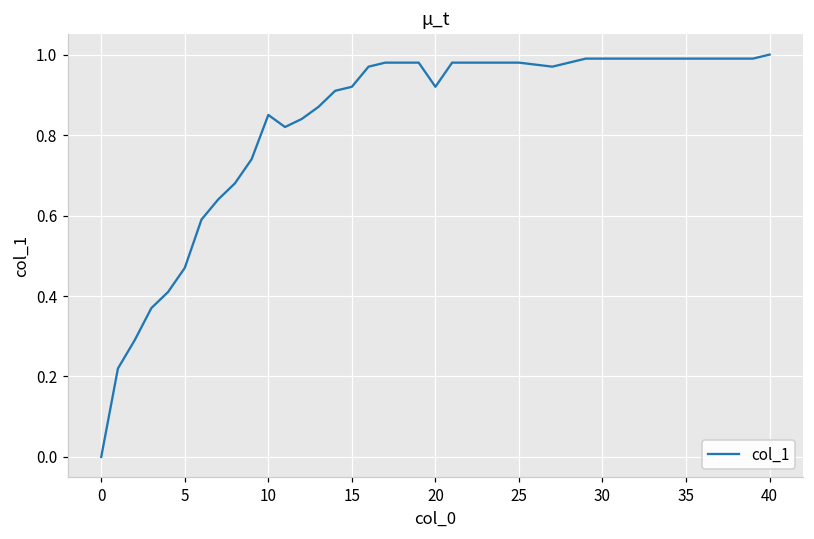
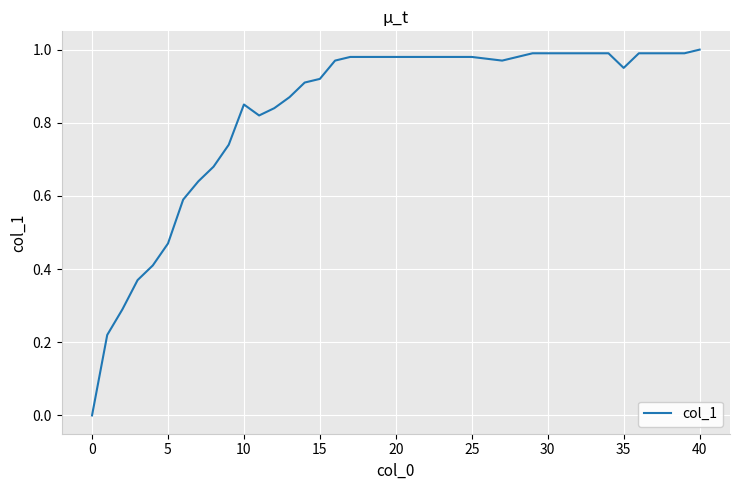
  {
    "0": 0.00,
    "5": 0.47,
    "10": 0.85,
    "15": 0.92,
-   "20": 0.92,
+   "20": 0.98,
    "25": 0.98,
    "30": 0.99,
-   "35": 0.99,
+   "35": 0.95,
    "40": 1.00
  }
